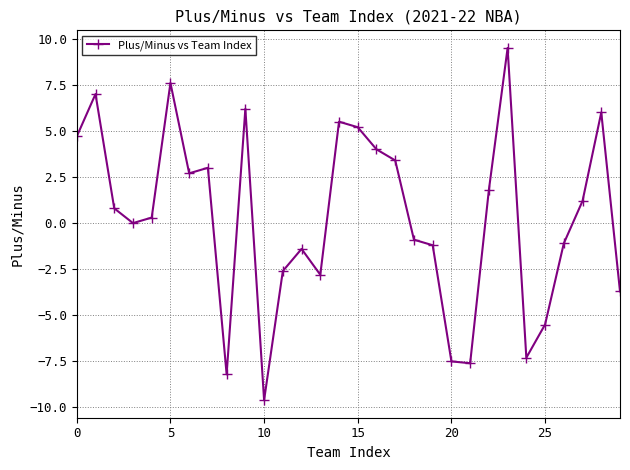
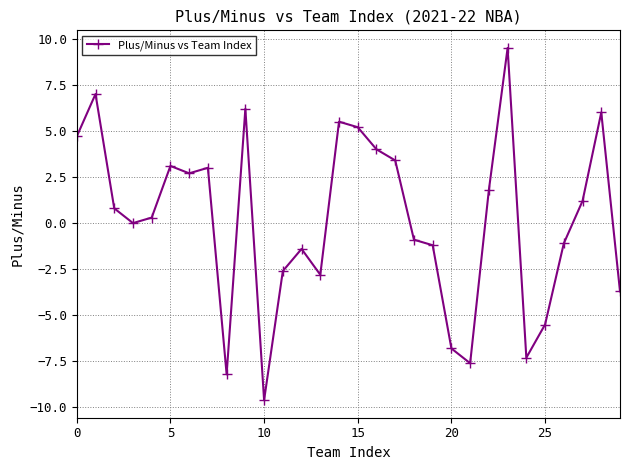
  {
    "0": 4.7,
-   "5": 7.6,
+   "5": 3.1,
    "10": -9.6,
    "15": 5.2,
-   "20": -7.5,
+   "20": -6.8,
    "25": -5.5
  }
